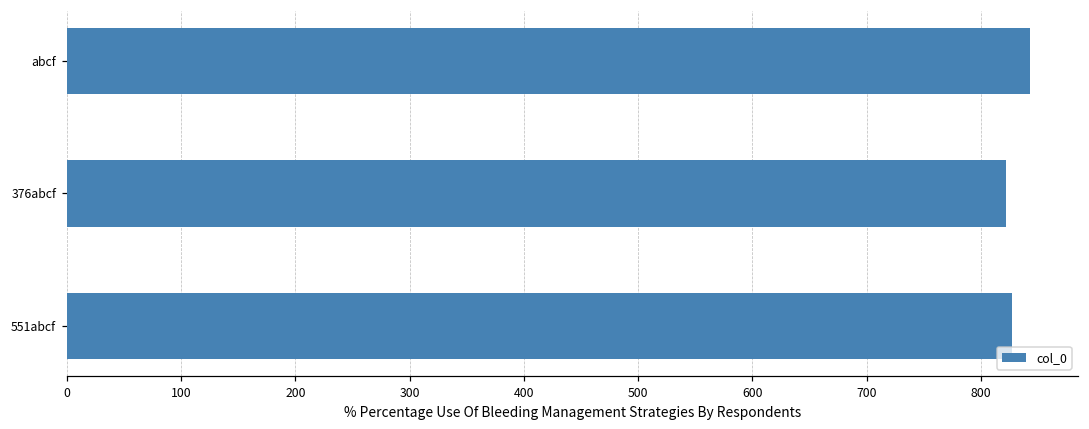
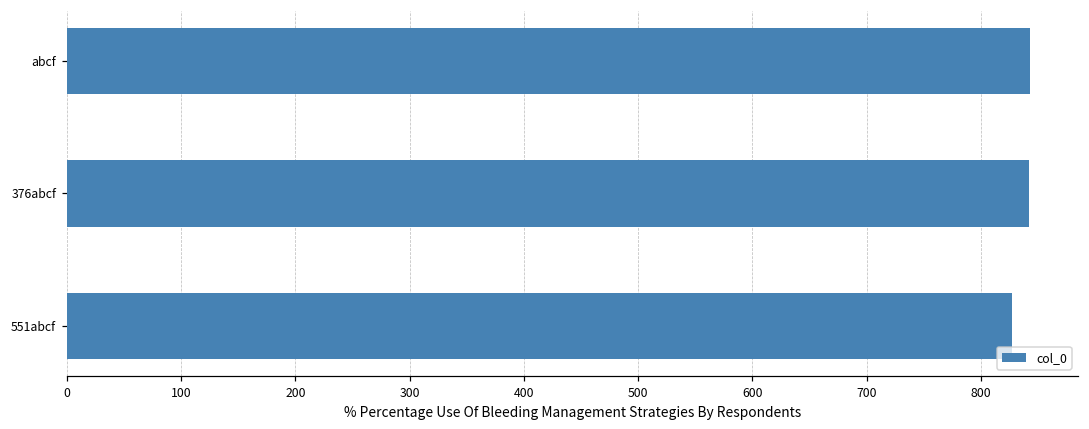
  {
    "abcf": 843,
-   "376abcf": 822,
+   "376abcf": 842,
    "551abcf": 827
  }
